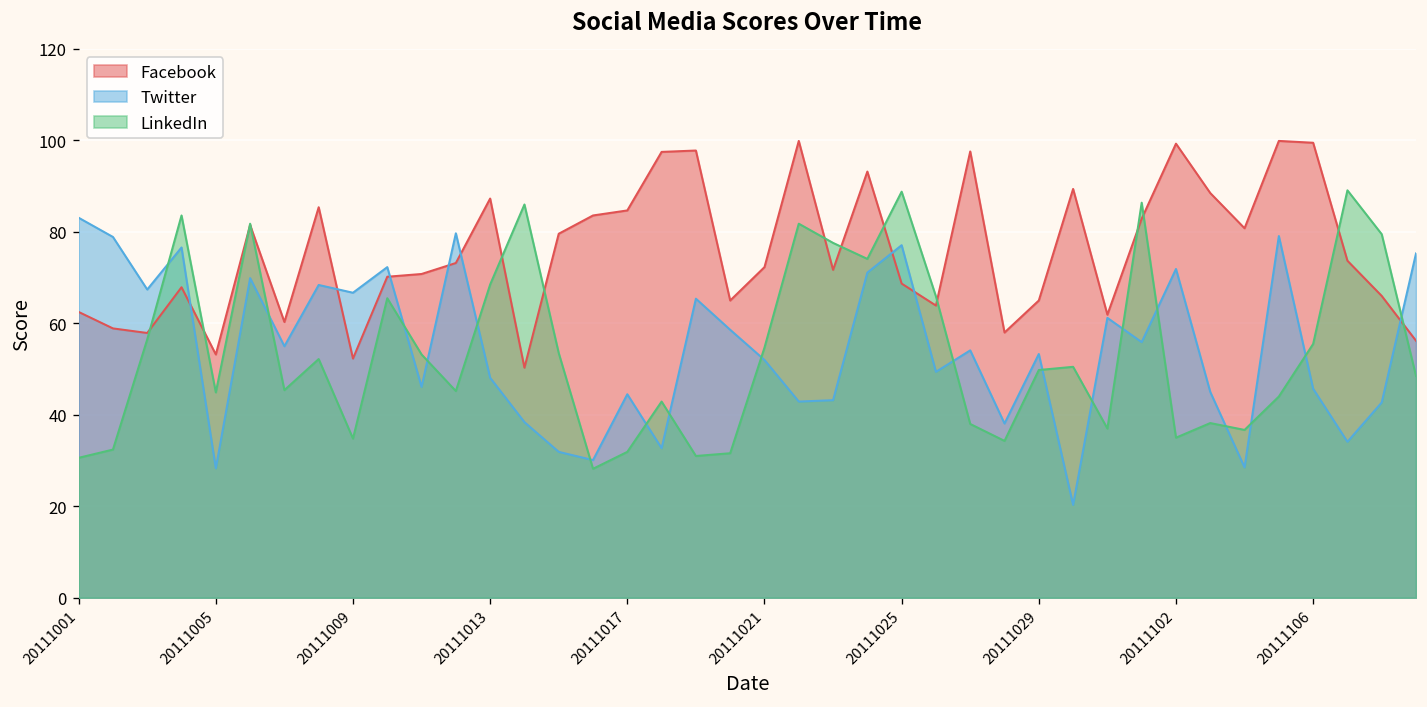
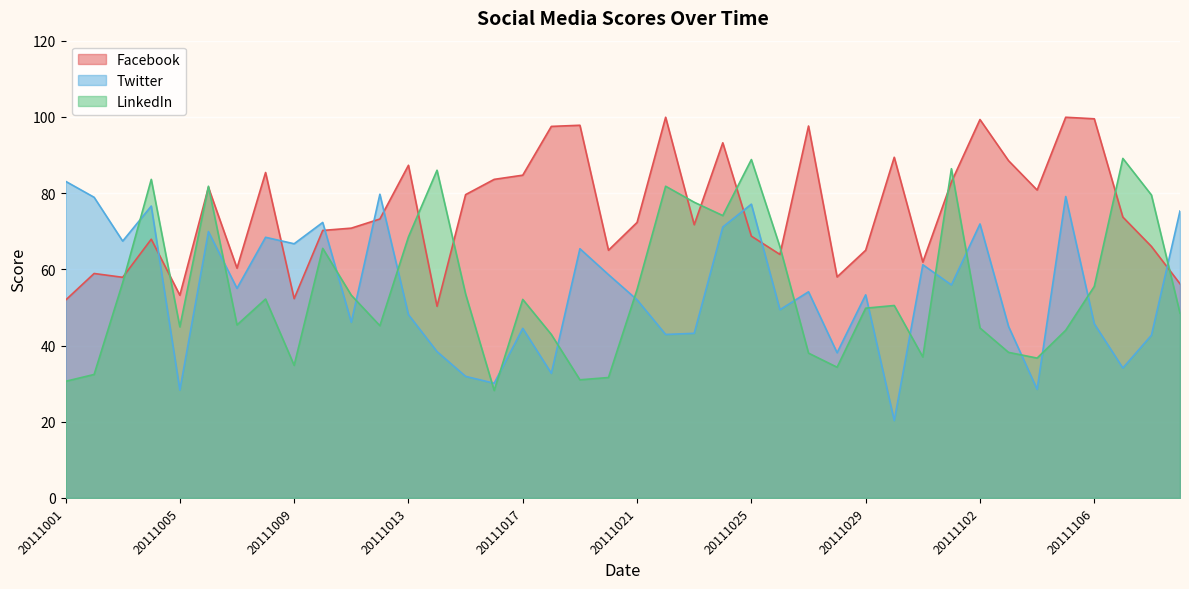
  {
    "Facebook": {
-     "20111001": 63,
+     "20111001": 52,
      "20111005": 53,
      "20111009": 52,
      "20111013": 87,
      "20111017": 85,
      "20111021": 72,
      "20111025": 69,
      "20111029": 65,
      "20111102": 99,
      "20111106": 100
    },
    "Twitter": {
      "20111001": 83,
      "20111005": 28,
      "20111009": 67,
      "20111013": 48,
      "20111017": 45,
      "20111021": 52,
      "20111025": 77,
      "20111029": 53,
      "20111102": 72,
      "20111106": 46
    },
    "LinkedIn": {
      "20111001": 31,
      "20111005": 45,
      "20111009": 35,
      "20111013": 69,
-     "20111017": 32,
+     "20111017": 52,
      "20111021": 55,
      "20111025": 89,
      "20111029": 50,
-     "20111102": 35,
+     "20111102": 45,
      "20111106": 56
    }
  }
